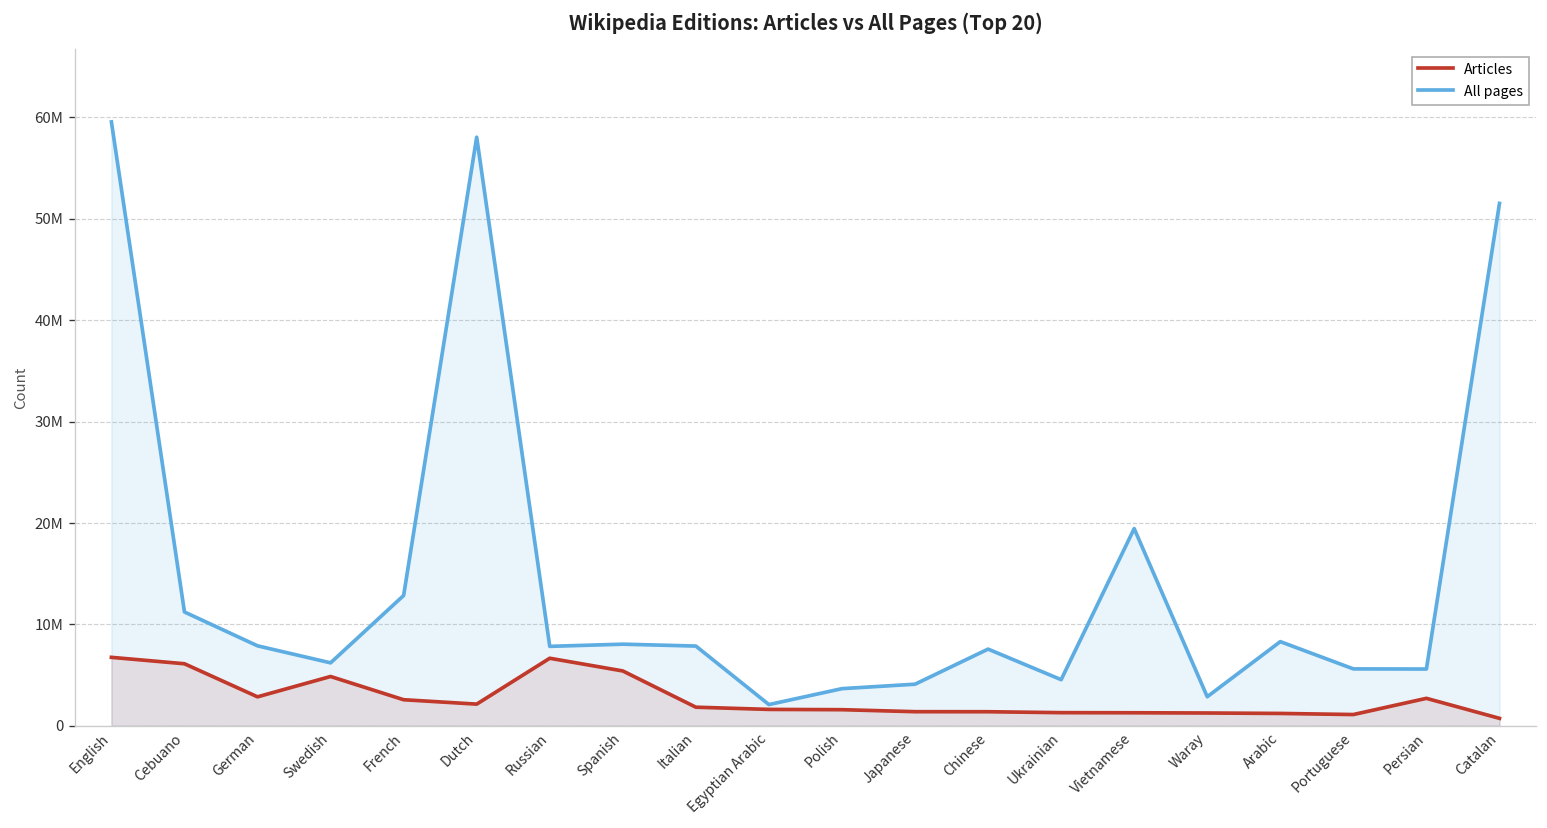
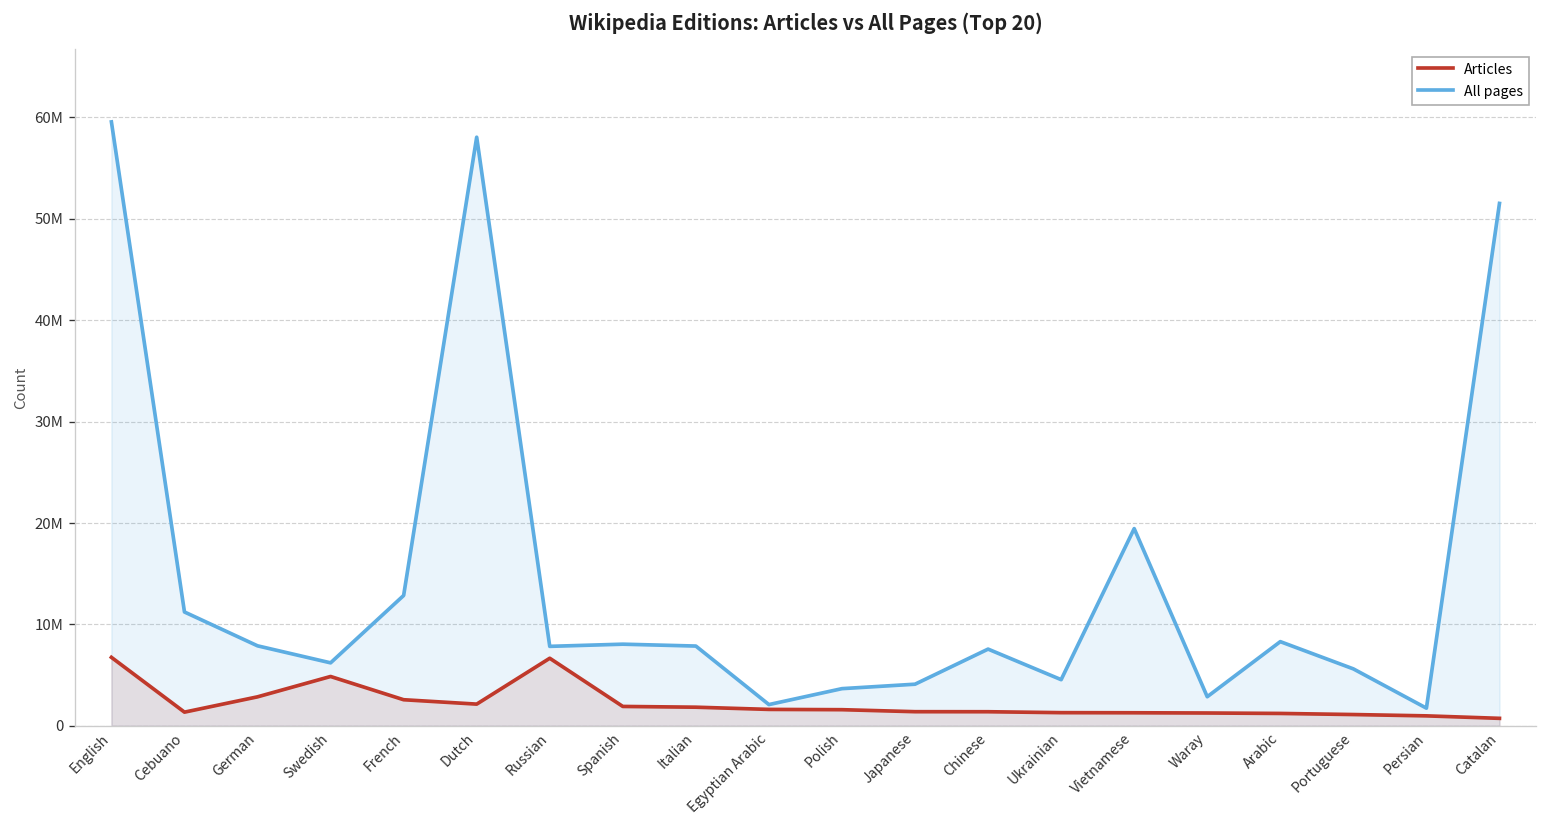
  {
    "Articles": {
      "English": 7000000,
-     "Cebuano": 6000000,
+     "Cebuano": 1000000,
      "German": 3000000,
      "Swedish": 5000000,
      "French": 3000000,
      "Dutch": 2000000,
      "Russian": 7000000,
-     "Spanish": 5000000,
+     "Spanish": 2000000,
      "Italian": 2000000,
      "Egyptian Arabic": 2000000,
      "Polish": 2000000,
      "Japanese": 1000000,
      "Chinese": 1000000,
      "Ukrainian": 1000000,
      "Vietnamese": 1000000,
      "Waray": 1000000,
      "Arabic": 1000000,
      "Portuguese": 1000000,
-     "Persian": 3000000,
+     "Persian": 1000000,
      "Catalan": 1000000
    },
    "All pages": {
      "English": 60000000,
      "Cebuano": 11000000,
      "German": 8000000,
      "Swedish": 6000000,
      "French": 13000000,
      "Dutch": 58000000,
      "Russian": 8000000,
      "Spanish": 8000000,
      "Italian": 8000000,
      "Egyptian Arabic": 2000000,
      "Polish": 4000000,
      "Japanese": 4000000,
      "Chinese": 8000000,
      "Ukrainian": 5000000,
      "Vietnamese": 19000000,
      "Waray": 3000000,
      "Arabic": 8000000,
      "Portuguese": 6000000,
-     "Persian": 6000000,
+     "Persian": 2000000,
      "Catalan": 52000000
    }
  }
